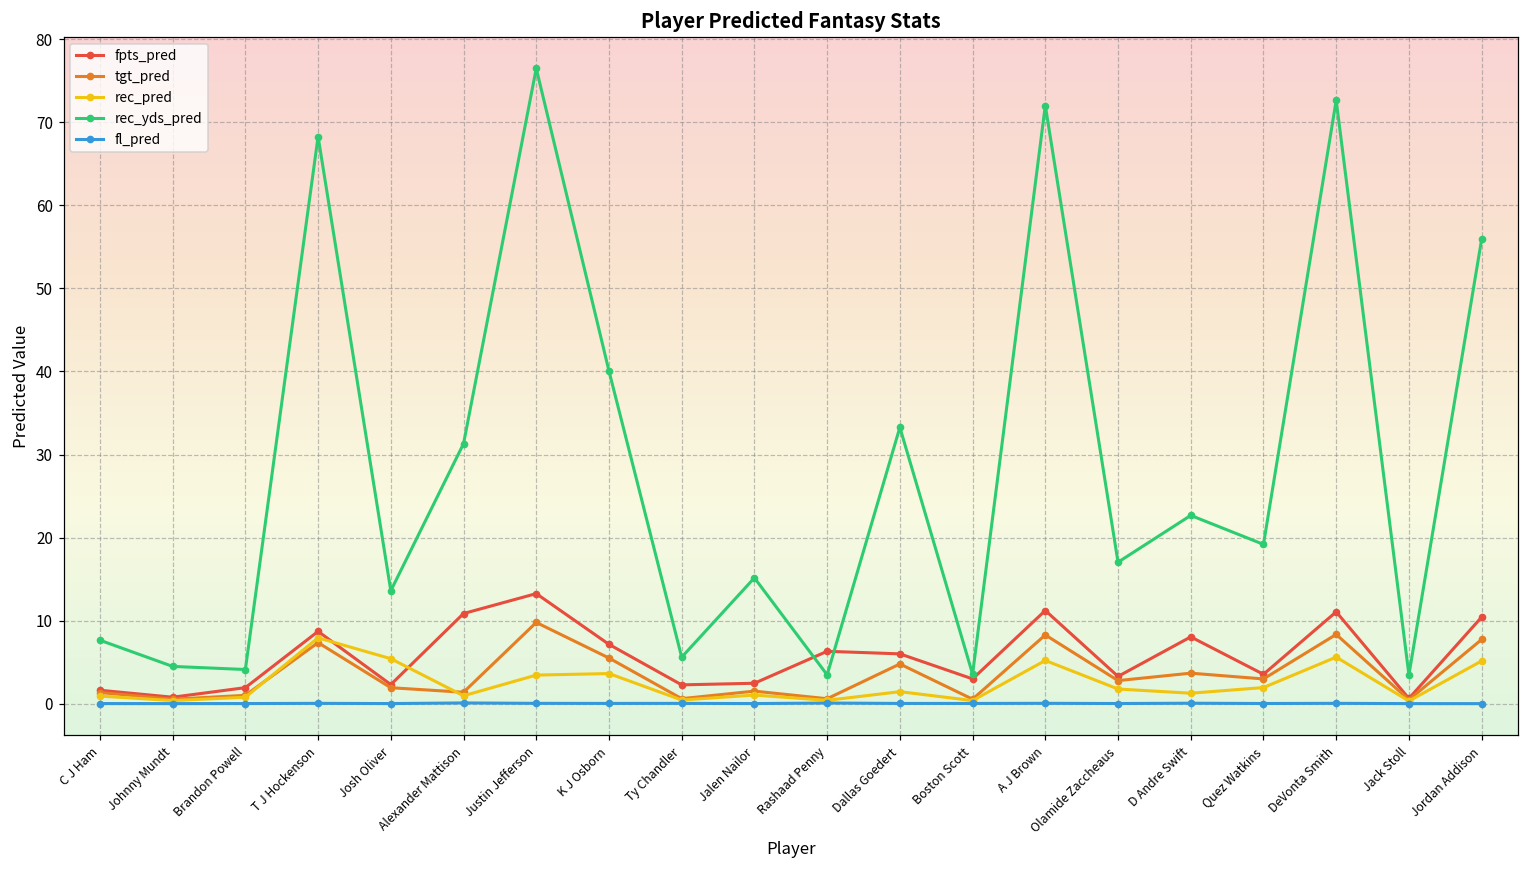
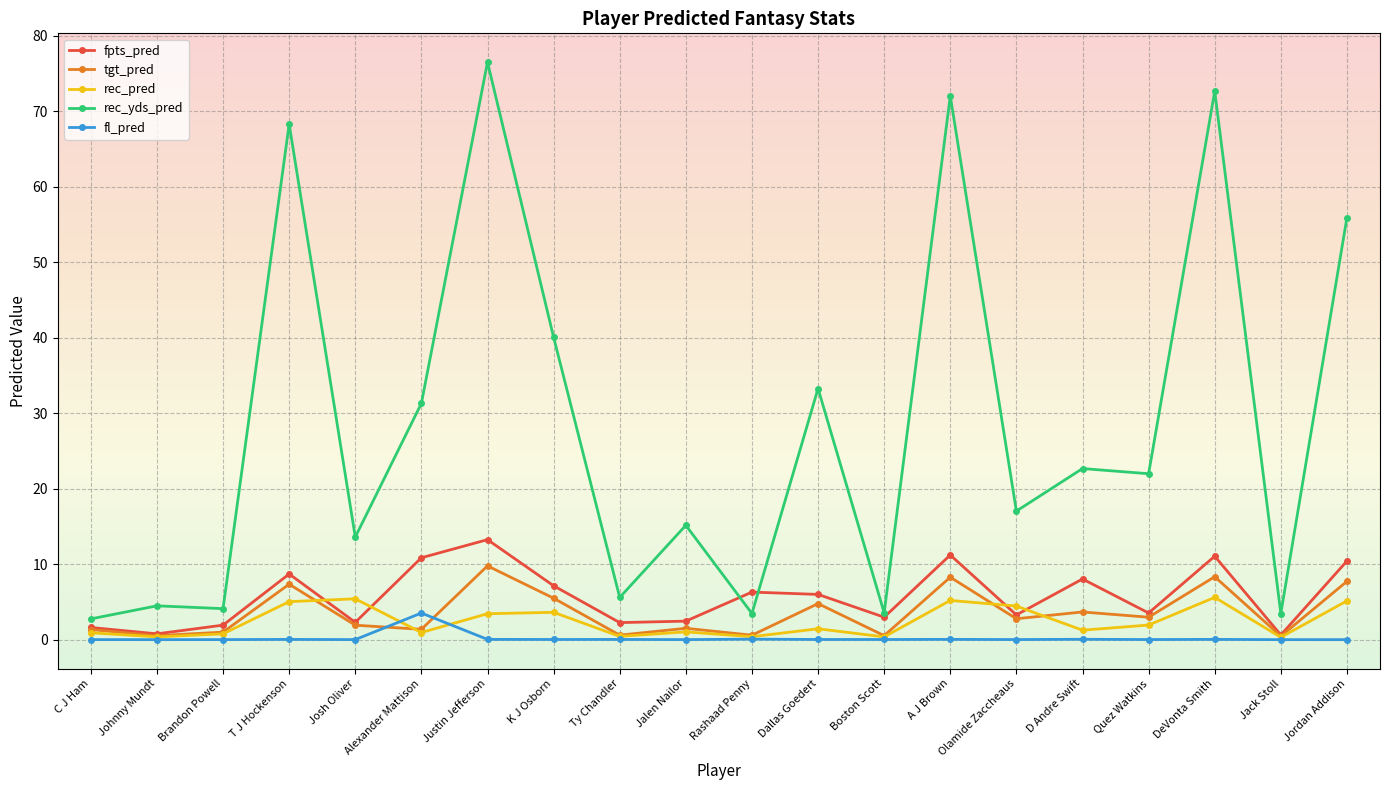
  {
    "rec_pred": {
      "C J Ham": 1,
-     "T J Hockenson": 8,
+     "T J Hockenson": 5,
      "Josh Oliver": 5,
      "Alexander Mattison": 1,
      "Justin Jefferson": 3,
      "K J Osborn": 4,
      "Jalen Nailor": 1,
      "Dallas Goedert": 1,
      "A J Brown": 5,
-     "Olamide Zaccheaus": 2,
+     "Olamide Zaccheaus": 4,
      "D Andre Swift": 1,
      "Quez Watkins": 2,
      "DeVonta Smith": 6,
      "Jordan Addison": 5
    },
    "rec_yds_pred": {
-     "C J Ham": 8,
+     "C J Ham": 3,
      "Johnny Mundt": 4,
      "Brandon Powell": 4,
      "T J Hockenson": 68,
      "Josh Oliver": 14,
      "Alexander Mattison": 31,
      "Justin Jefferson": 76,
      "K J Osborn": 40,
      "Ty Chandler": 6,
      "Jalen Nailor": 15,
      "Rashaad Penny": 3,
      "Dallas Goedert": 33,
      "Boston Scott": 4,
      "A J Brown": 72,
      "Olamide Zaccheaus": 17,
      "D Andre Swift": 23,
-     "Quez Watkins": 19,
+     "Quez Watkins": 22,
      "DeVonta Smith": 73,
      "Jack Stoll": 3,
      "Jordan Addison": 56
    },
    "fl_pred": {
      "C J Ham": 0,
      "Johnny Mundt": 0,
      "Brandon Powell": 0,
      "T J Hockenson": 0,
      "Josh Oliver": 0,
-     "Alexander Mattison": 0,
+     "Alexander Mattison": 4,
      "Justin Jefferson": 0,
      "K J Osborn": 0,
      "Ty Chandler": 0,
      "Jalen Nailor": 0,
      "Dallas Goedert": 0,
      "Boston Scott": 0,
      "A J Brown": 0,
      "Olamide Zaccheaus": 0,
      "D Andre Swift": 0,
      "Quez Watkins": 0,
      "DeVonta Smith": 0,
      "Jordan Addison": 0
    }
  }
